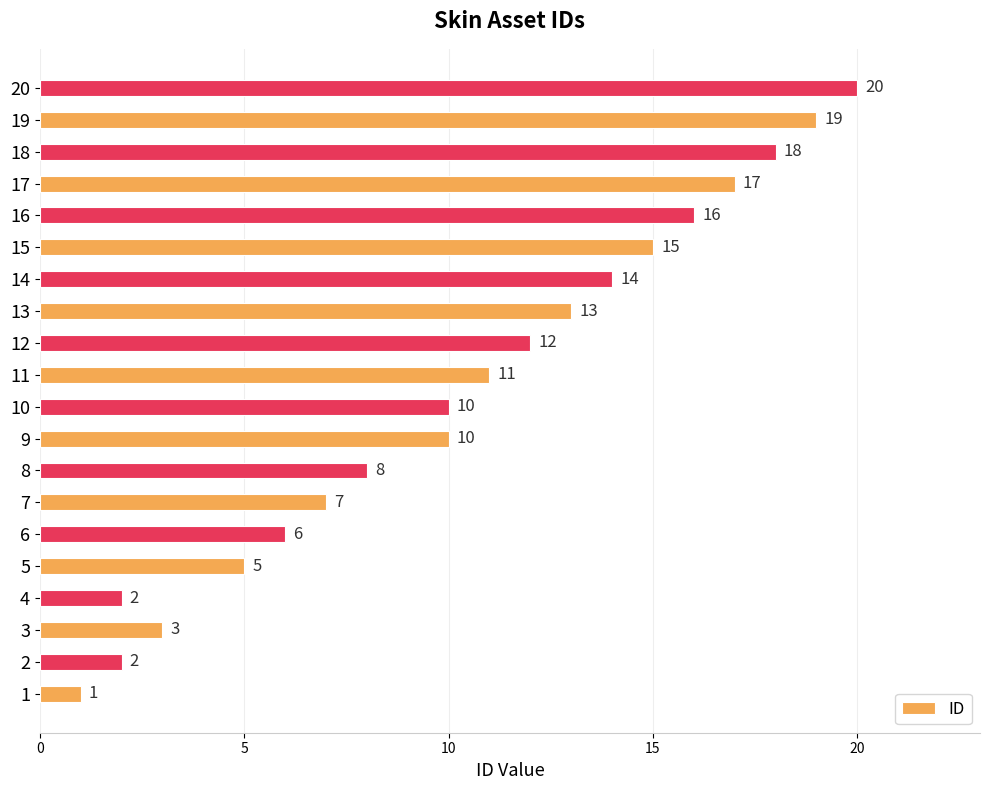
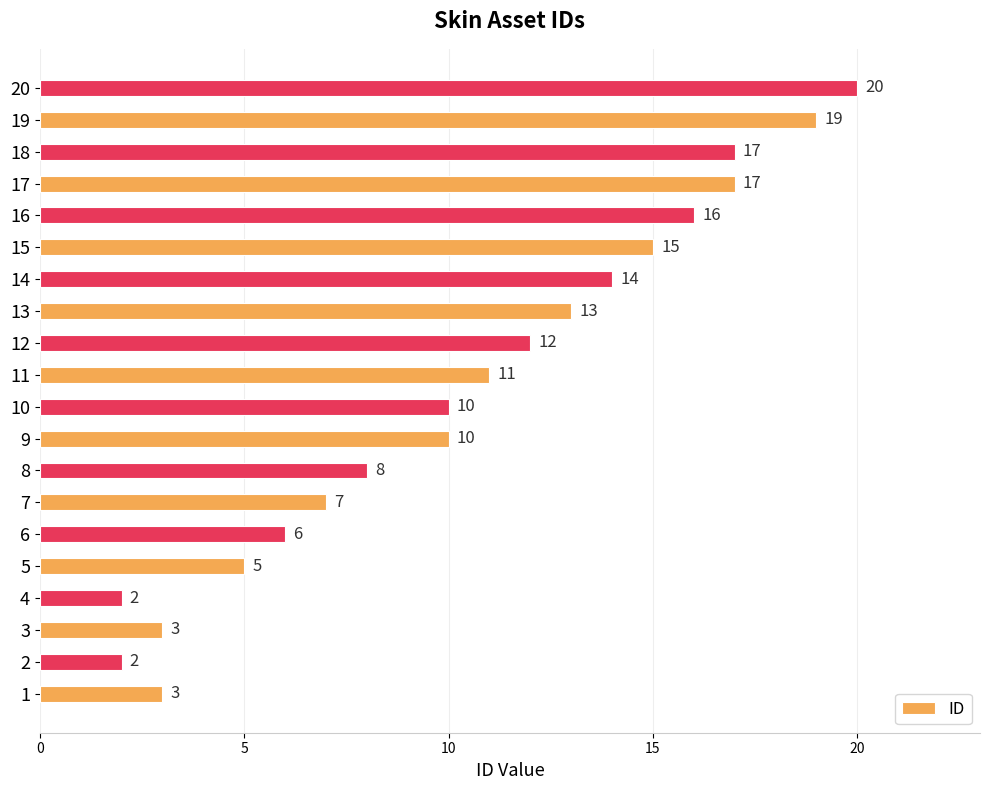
  {
    "20": 20,
    "19": 19,
-   "18": 18,
+   "18": 17,
    "17": 17,
    "16": 16,
    "15": 15,
    "14": 14,
    "13": 13,
    "12": 12,
    "11": 11,
    "10": 10,
    "9": 10,
    "8": 8,
    "7": 7,
    "6": 6,
    "5": 5,
    "4": 2,
    "3": 3,
    "2": 2,
-   "1": 1
+   "1": 3
  }
